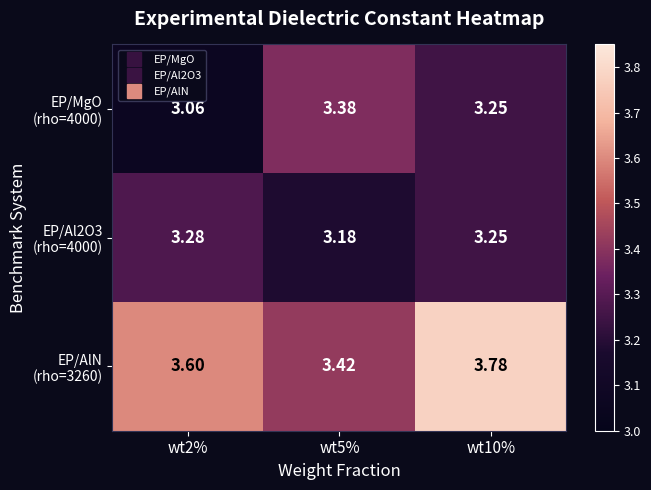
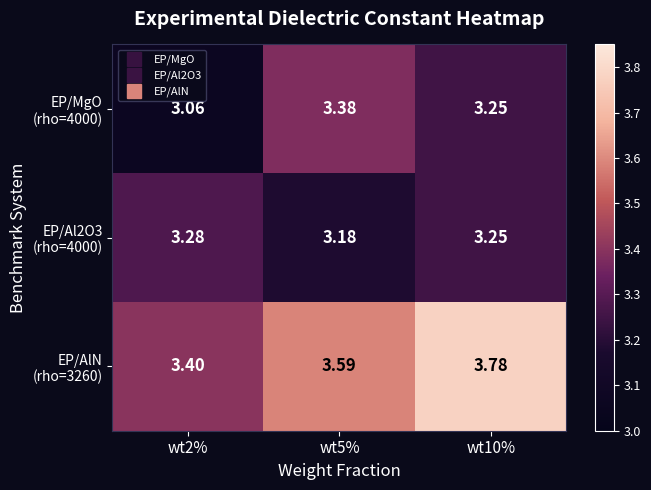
  {
    "EP/MgO (rho=4000)": {
      "wt5%": 3.38,
      "wt10%": 3.25
    },
    "EP/Al2O3 (rho=4000)": {
      "wt2%": 3.28,
      "wt5%": 3.18,
      "wt10%": 3.25
    },
    "EP/AlN (rho=3260)": {
-     "wt2%": 3.60,
-     "wt5%": 3.42,
+     "wt2%": 3.40,
+     "wt5%": 3.59,
      "wt10%": 3.78
    }
  }
